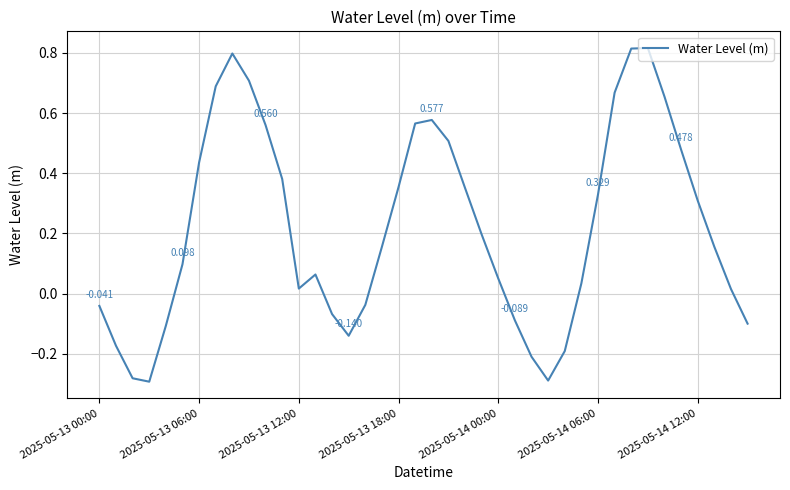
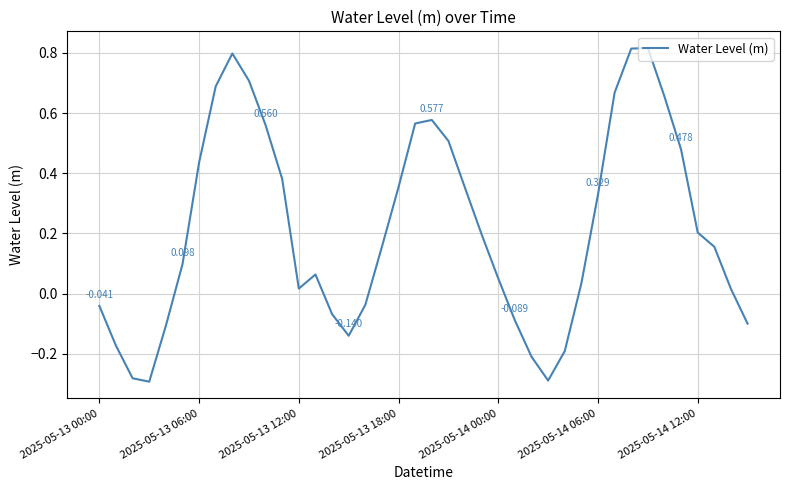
  {
    "2025-05-13 06:00": 0.44,
    "2025-05-13 12:00": 0.02,
    "2025-05-13 18:00": 0.35,
    "2025-05-14 00:00": 0.05,
-   "2025-05-14 12:00": 0.31
+   "2025-05-14 12:00": 0.20
  }
